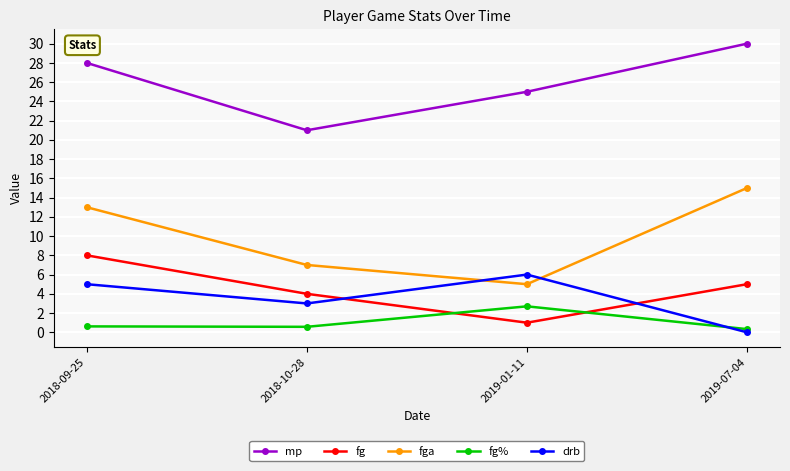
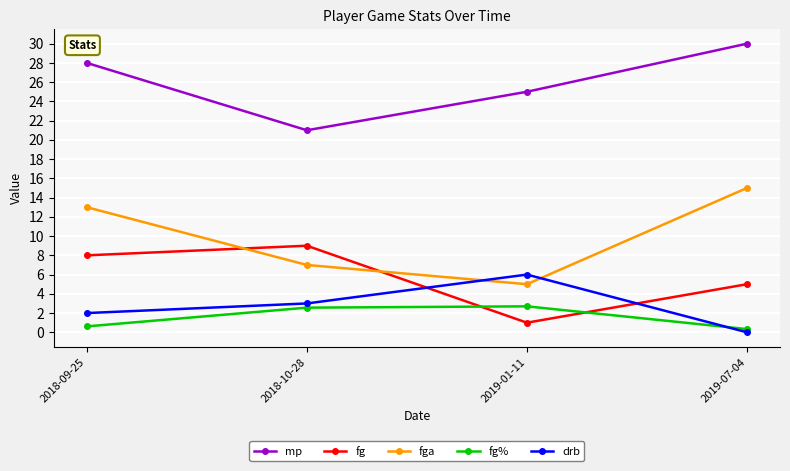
  {
    "mp": {
      "2018-09-25": 28,
      "2018-10-28": 21,
      "2019-01-11": 25,
      "2019-07-04": 30
    },
    "fg": {
      "2018-09-25": 8,
-     "2018-10-28": 4,
+     "2018-10-28": 9,
      "2019-01-11": 1,
      "2019-07-04": 5
    },
    "fga": {
      "2018-09-25": 13,
      "2018-10-28": 7,
      "2019-01-11": 5,
      "2019-07-04": 15
    },
    "fg%": {
      "2018-09-25": 1,
-     "2018-10-28": 1,
+     "2018-10-28": 3,
      "2019-01-11": 3,
      "2019-07-04": 0
    },
    "drb": {
-     "2018-09-25": 5,
+     "2018-09-25": 2,
      "2018-10-28": 3,
      "2019-01-11": 6,
      "2019-07-04": 0
    }
  }
